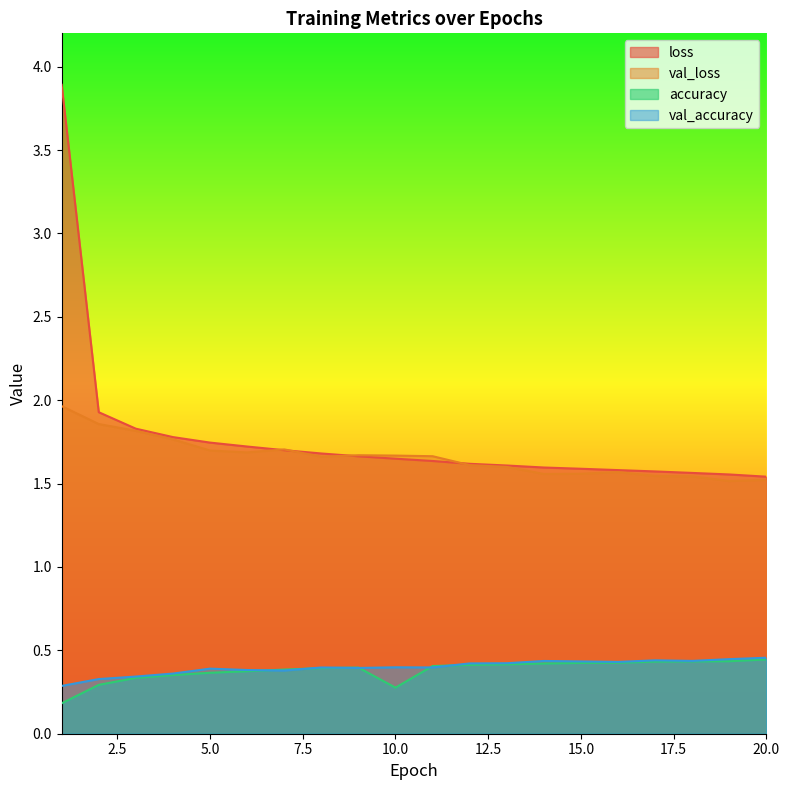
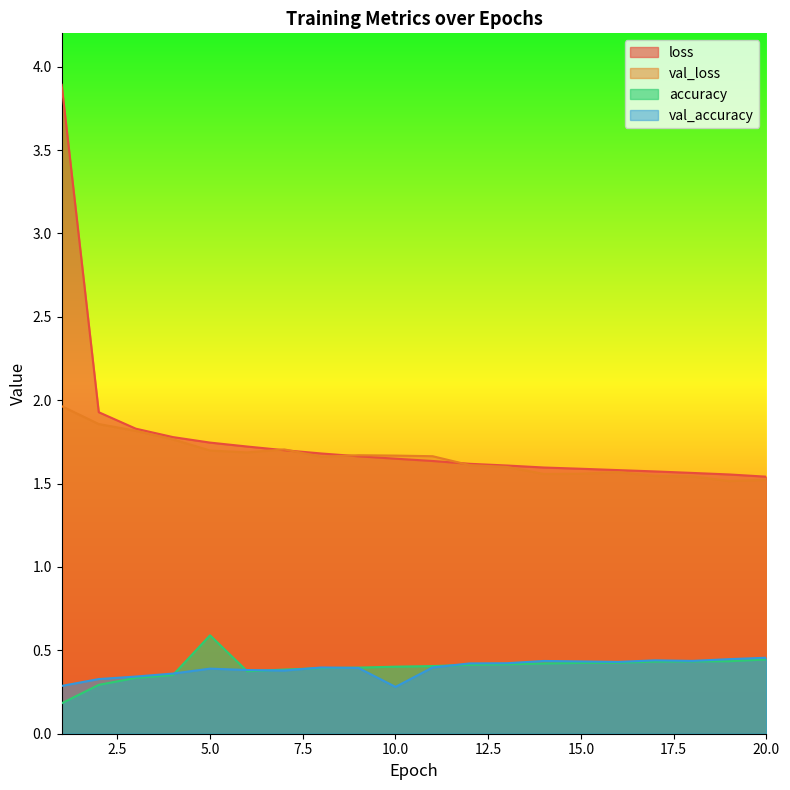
  {
    "accuracy": {
-     "5.0": 0.37,
-     "10.0": 0.28
+     "5.0": 0.59,
+     "10.0": 0.40
    },
    "val_accuracy": {
      "5.0": 0.39,
-     "10.0": 0.40
+     "10.0": 0.28
    }
  }
